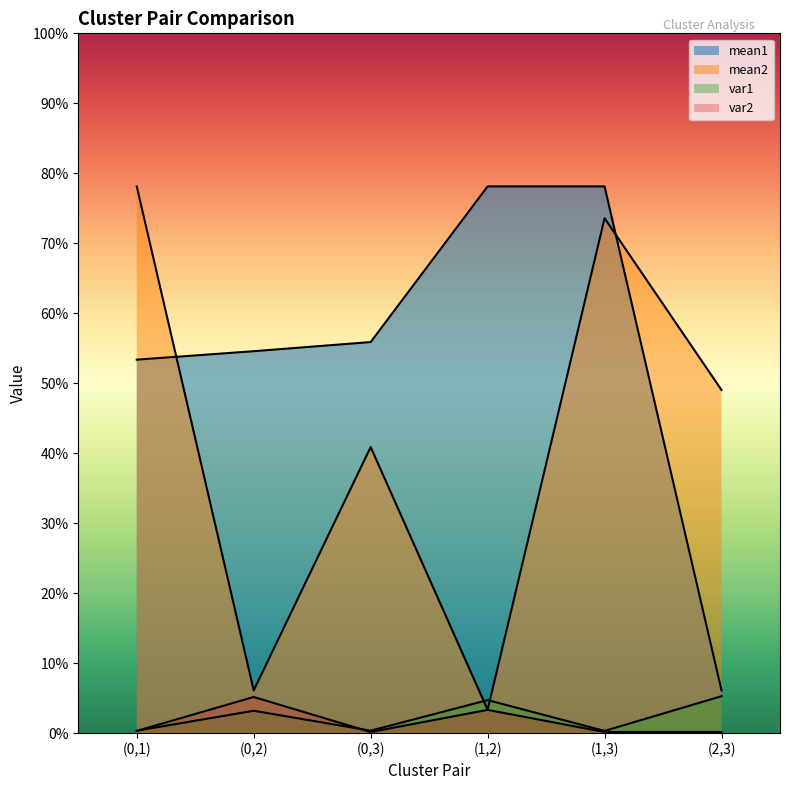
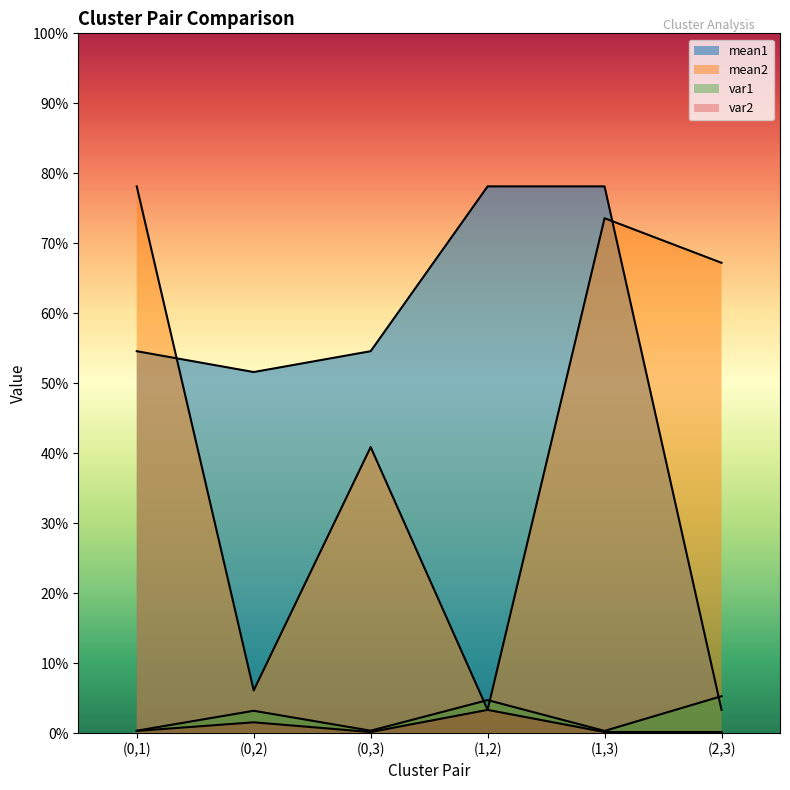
  {
    "mean1": {
-     "(0,1)": "53%",
-     "(0,2)": "55%",
-     "(0,3)": "56%",
+     "(0,1)": "55%",
+     "(0,2)": "52%",
+     "(0,3)": "55%",
      "(1,2)": "78%",
      "(1,3)": "78%",
-     "(2,3)": "6%"
+     "(2,3)": "3%"
    },
    "mean2": {
      "(0,1)": "78%",
      "(0,2)": "6%",
      "(0,3)": "41%",
      "(1,3)": "74%",
-     "(2,3)": "49%"
+     "(2,3)": "67%"
    },
    "var1": {
      "(0,2)": "3%",
      "(1,2)": "5%",
      "(2,3)": "5%"
    },
    "var2": {
-     "(0,2)": "5%",
+     "(0,2)": "2%",
      "(2,3)": "0%"
    }
  }
